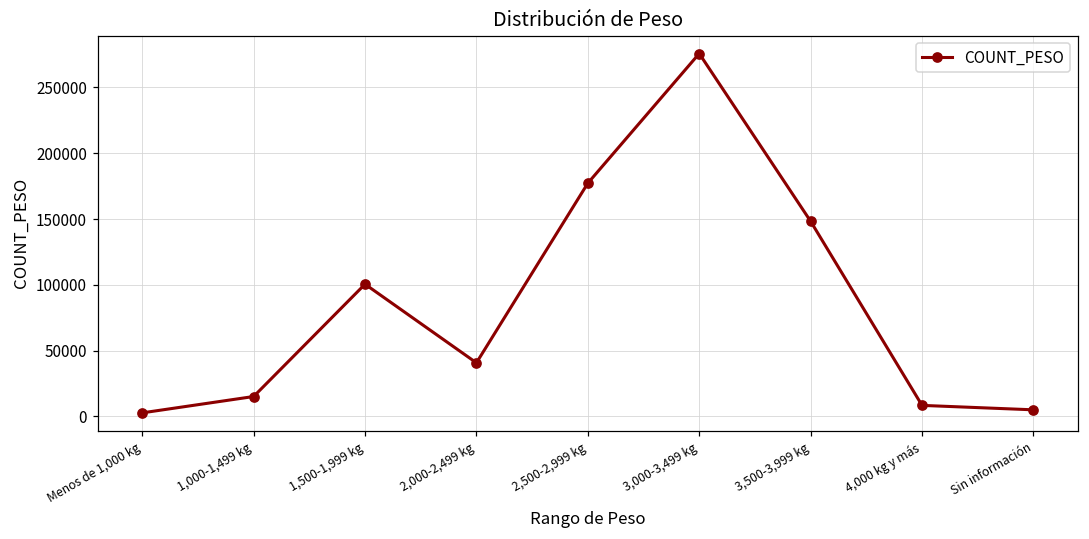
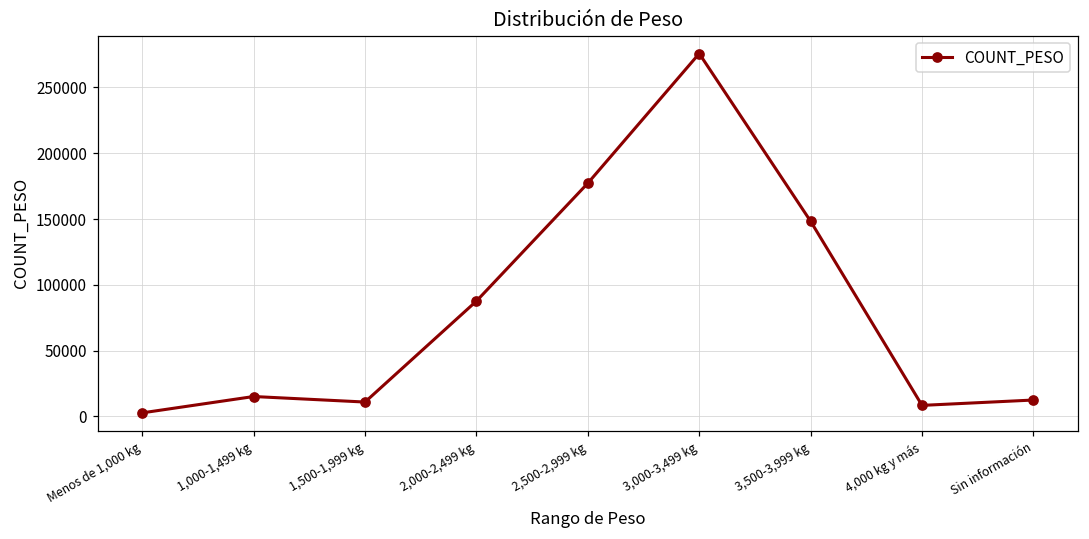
  {
    "Menos de 1,000 kg": 3000,
    "1,000-1,499 kg": 15000,
-   "1,500-1,999 kg": 101000,
-   "2,000-2,499 kg": 41000,
+   "1,500-1,999 kg": 11000,
+   "2,000-2,499 kg": 88000,
    "2,500-2,999 kg": 177000,
    "3,000-3,499 kg": 276000,
    "3,500-3,999 kg": 148000,
    "4,000 kg y más": 8000,
-   "Sin información": 5000
+   "Sin información": 12000
  }
